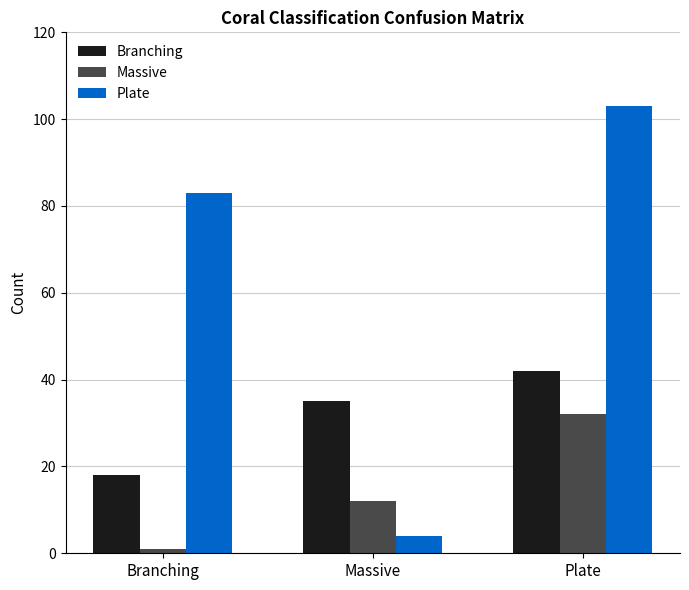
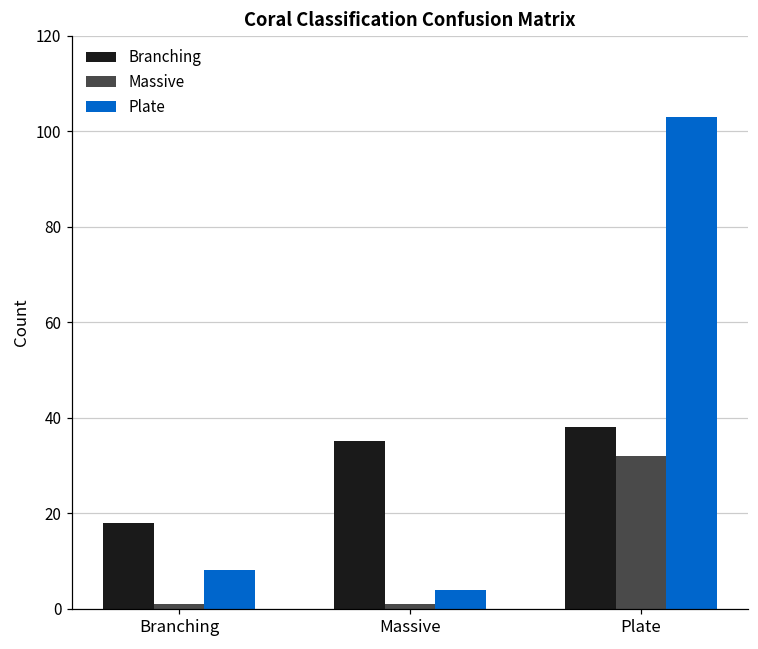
  {
    "Branching": {
      "Branching": 18,
      "Massive": 35,
-     "Plate": 42
+     "Plate": 38
    },
    "Massive": {
      "Branching": 1,
-     "Massive": 12,
+     "Massive": 1,
      "Plate": 32
    },
    "Plate": {
-     "Branching": 83,
+     "Branching": 8,
      "Massive": 4,
      "Plate": 103
    }
  }
